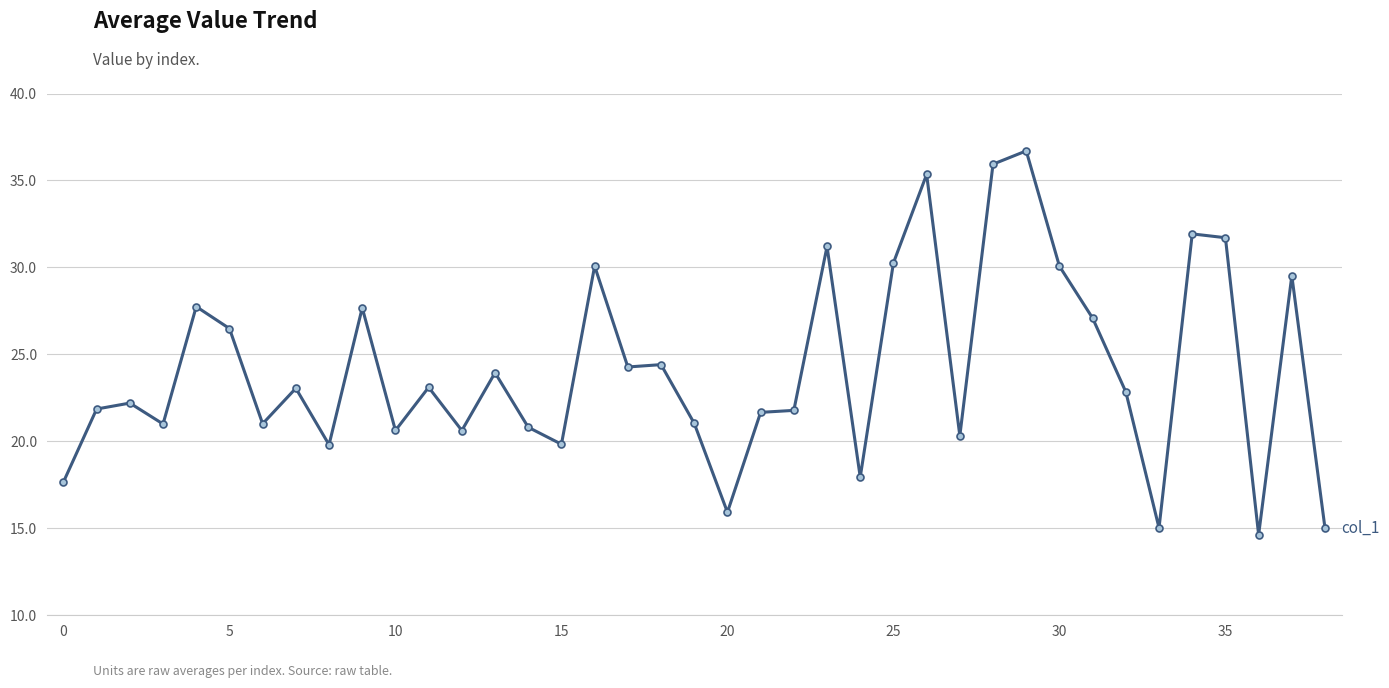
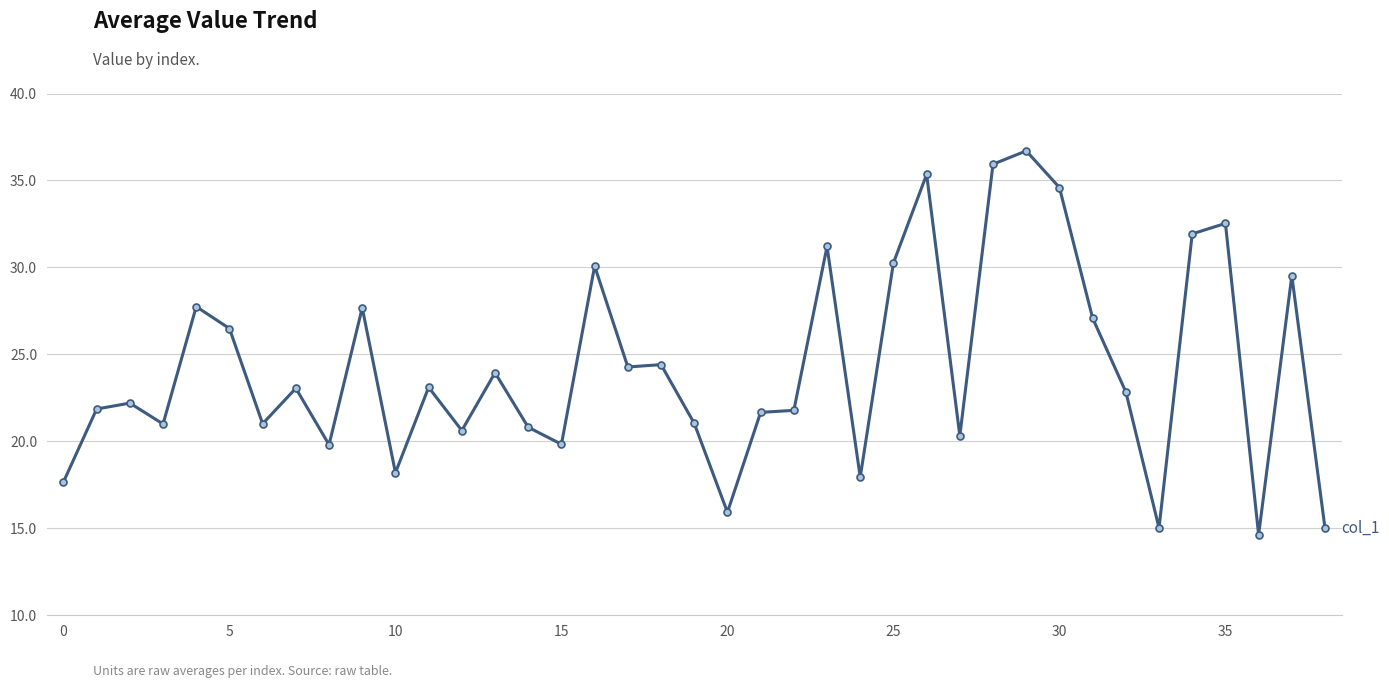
  {
    "0": 17.7,
    "5": 26.5,
-   "10": 20.6,
+   "10": 18.2,
    "15": 19.8,
    "20": 15.9,
    "25": 30.3,
-   "30": 30.1,
-   "35": 31.7
+   "30": 34.6,
+   "35": 32.5
  }
